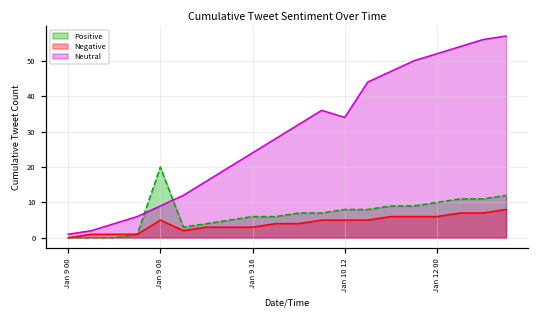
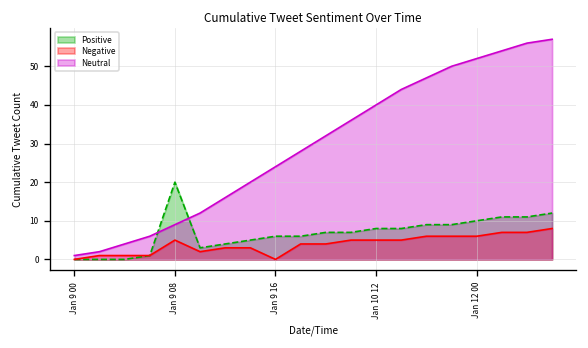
  {
    "Positive": {
      "Jan 9 08": 20,
      "Jan 9 16": 6,
      "Jan 10 12": 8,
      "Jan 12 00": 10
    },
    "Negative": {
      "Jan 9 08": 5,
-     "Jan 9 16": 3,
+     "Jan 9 16": 0,
      "Jan 10 12": 5,
      "Jan 12 00": 6
    },
    "Neutral": {
      "Jan 9 00": 1,
      "Jan 9 08": 9,
      "Jan 9 16": 24,
-     "Jan 10 12": 34,
+     "Jan 10 12": 40,
      "Jan 12 00": 52
    }
  }
